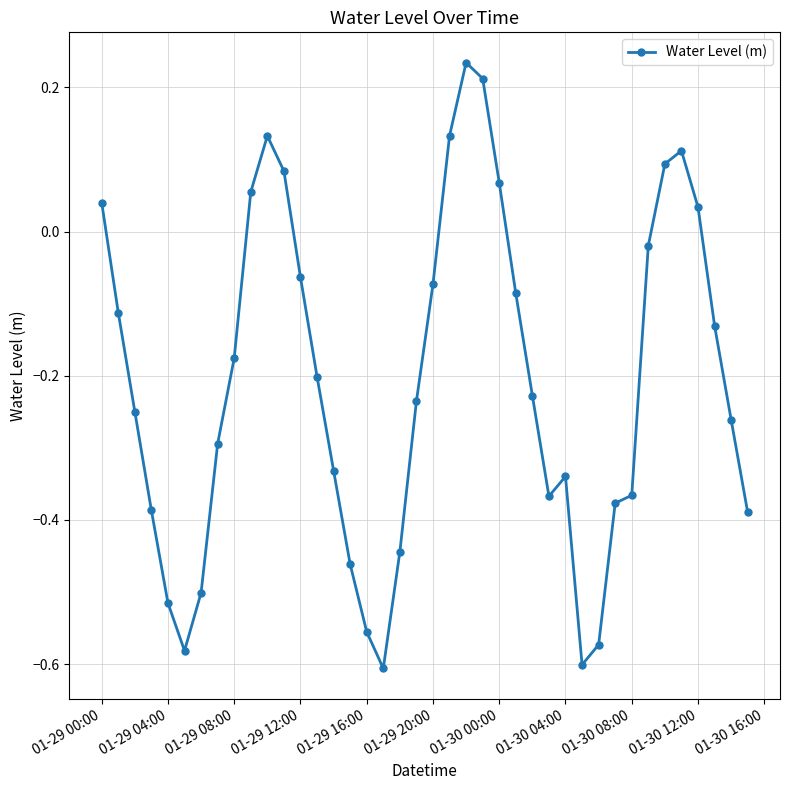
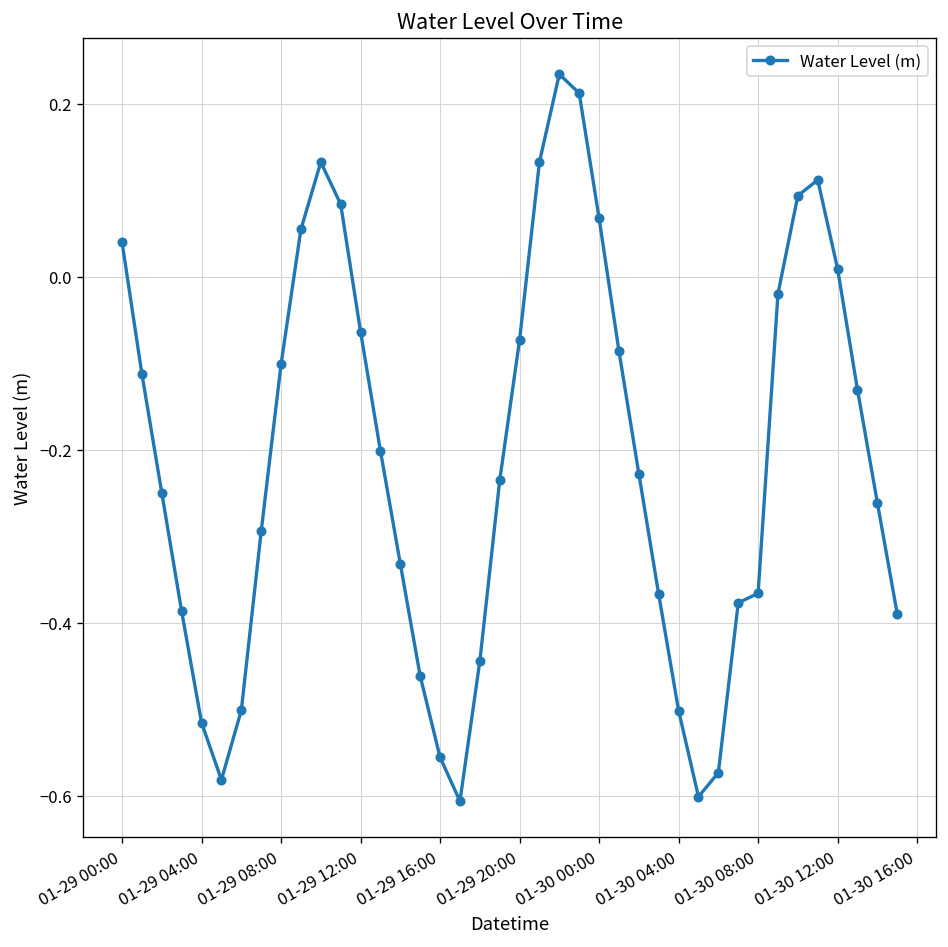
  {
    "01-29 00:00": 0.04,
    "01-29 04:00": -0.52,
-   "01-29 08:00": -0.18,
+   "01-29 08:00": -0.10,
    "01-29 12:00": -0.06,
    "01-29 16:00": -0.56,
    "01-29 20:00": -0.07,
    "01-30 00:00": 0.07,
-   "01-30 04:00": -0.34,
+   "01-30 04:00": -0.50,
    "01-30 08:00": -0.37,
-   "01-30 12:00": 0.03
+   "01-30 12:00": 0.01
  }
